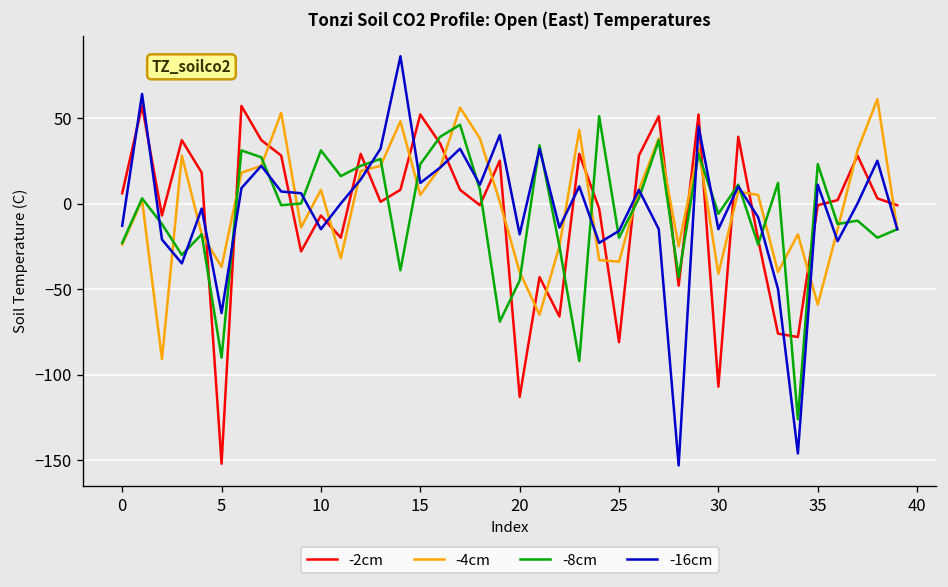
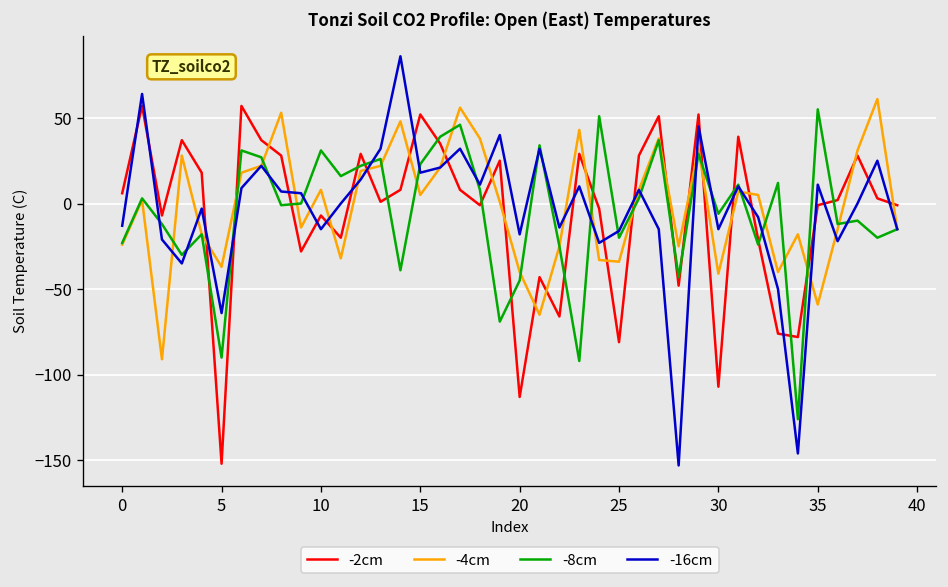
  {
    "-2cm": {
      "0": 6,
      "5": -152,
      "10": -7,
      "15": 52,
      "20": -113,
      "25": -81,
      "30": -107,
      "35": -1
    },
    "-4cm": {
      "5": -37,
      "10": 8,
      "15": 5,
      "20": -40,
      "25": -34,
      "30": -41,
      "35": -59
    },
    "-8cm": {
      "5": -90,
      "10": 31,
      "15": 23,
      "20": -45,
      "25": -20,
      "30": -6,
-     "35": 23
+     "35": 55
    },
    "-16cm": {
      "0": -13,
      "5": -64,
      "10": -15,
-     "15": 12,
+     "15": 18,
      "20": -18,
      "25": -16,
      "30": -15,
      "35": 11
    }
  }
